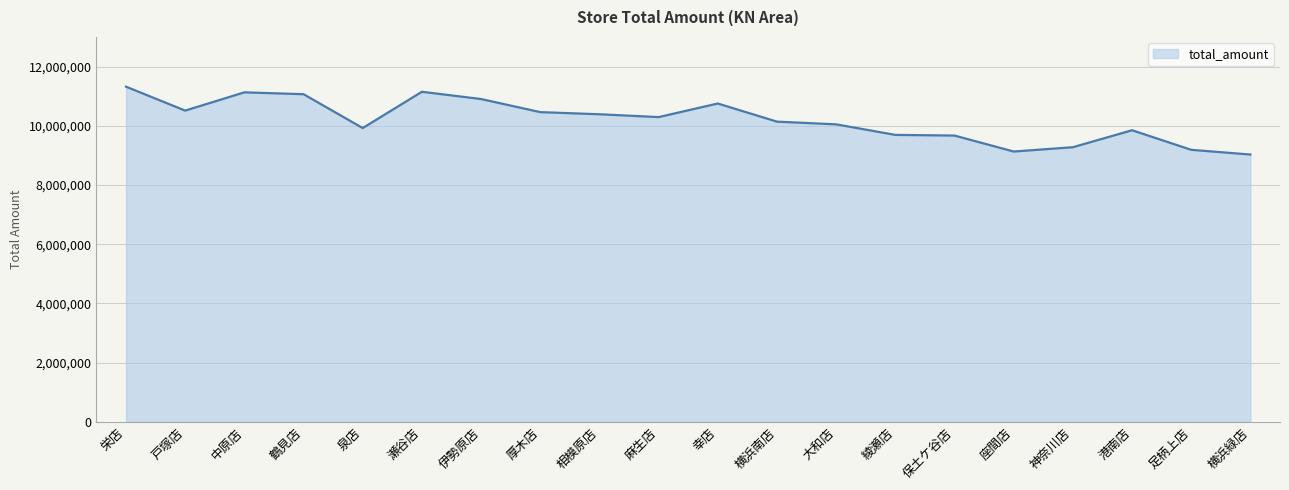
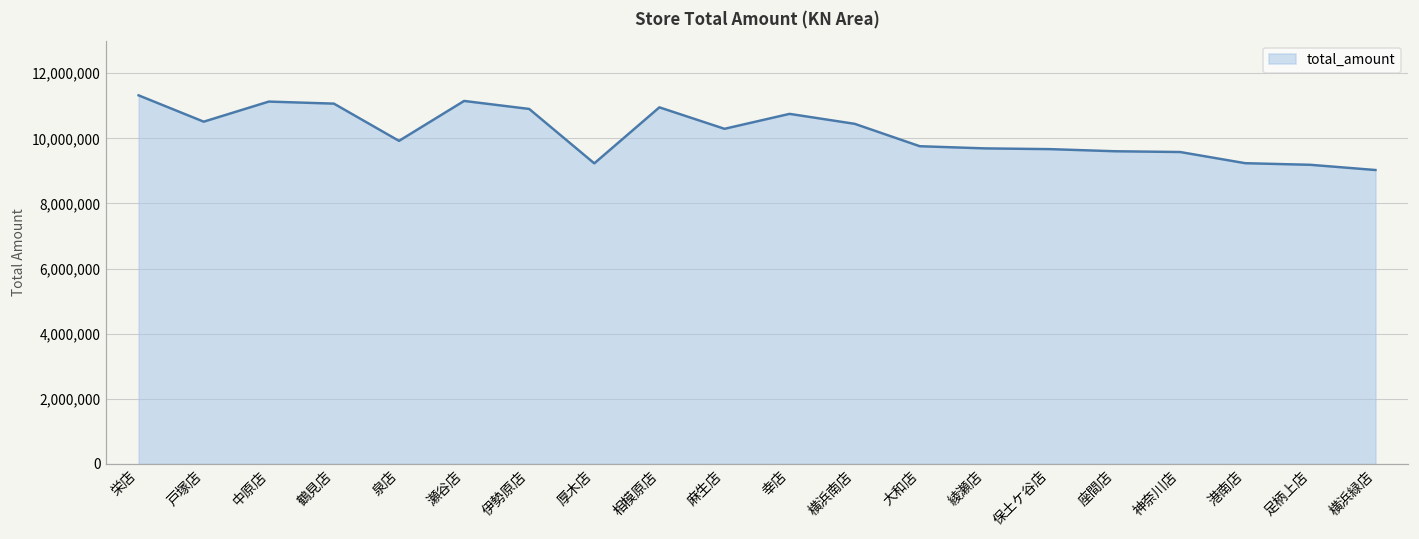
  {
    "栄店": "11,300,000",
    "戸塚店": "10,500,000",
    "中原店": "11,100,000",
    "鶴見店": "11,100,000",
    "泉店": "9,900,000",
    "瀬谷店": "11,100,000",
    "伊勢原店": "10,900,000",
-   "厚木店": "10,500,000",
-   "相模原店": "10,400,000",
+   "厚木店": "9,200,000",
+   "相模原店": "11,000,000",
    "麻生店": "10,300,000",
    "幸店": "10,800,000",
-   "横浜南店": "10,100,000",
-   "大和店": "10,000,000",
+   "横浜南店": "10,400,000",
+   "大和店": "9,800,000",
    "綾瀬店": "9,700,000",
    "保土ケ谷店": "9,700,000",
-   "座間店": "9,100,000",
-   "神奈川店": "9,300,000",
-   "港南店": "9,800,000",
+   "座間店": "9,600,000",
+   "神奈川店": "9,600,000",
+   "港南店": "9,200,000",
    "足柄上店": "9,200,000",
    "横浜緑店": "9,000,000"
  }
